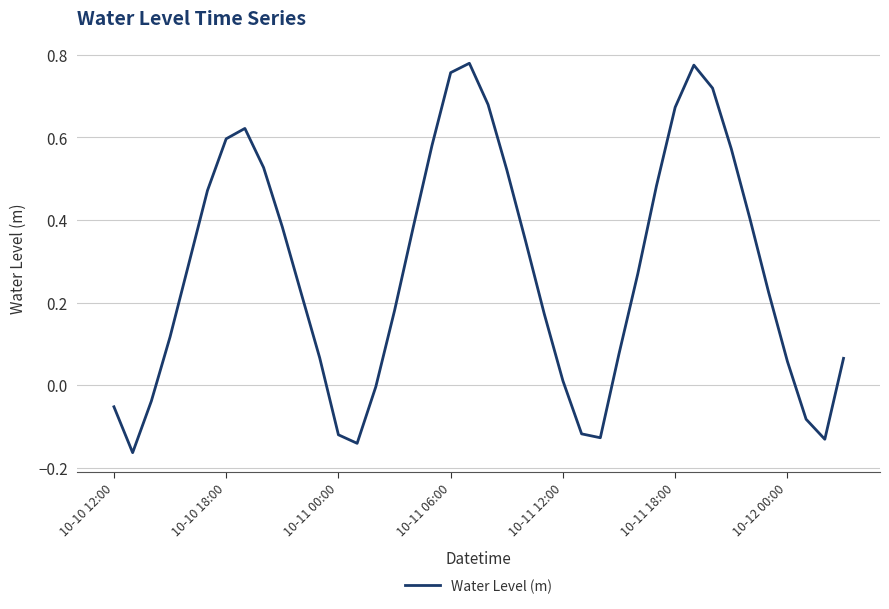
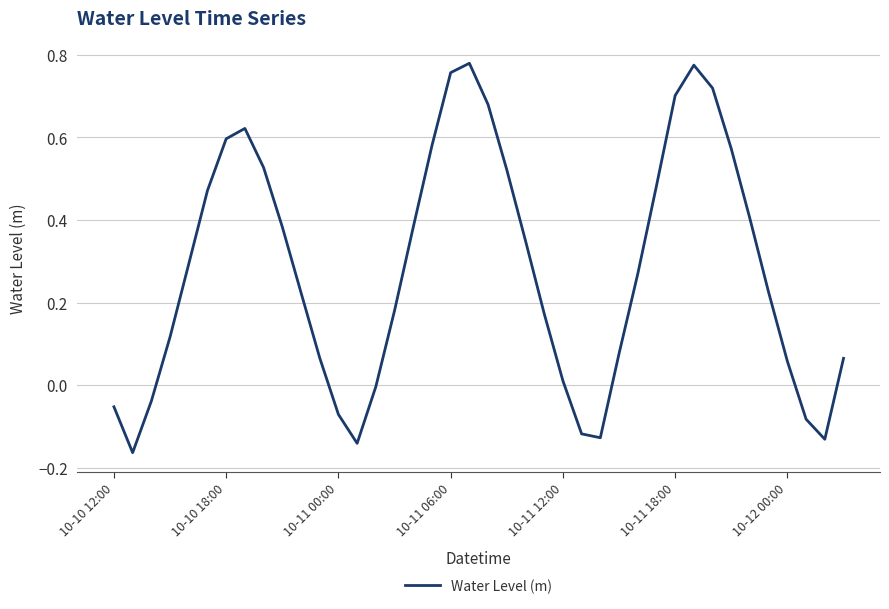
  {
    "10-10 12:00": -0.05,
    "10-10 18:00": 0.60,
-   "10-11 00:00": -0.12,
+   "10-11 00:00": -0.07,
    "10-11 06:00": 0.76,
    "10-11 12:00": 0.01,
-   "10-11 18:00": 0.67,
+   "10-11 18:00": 0.70,
    "10-12 00:00": 0.06
  }
